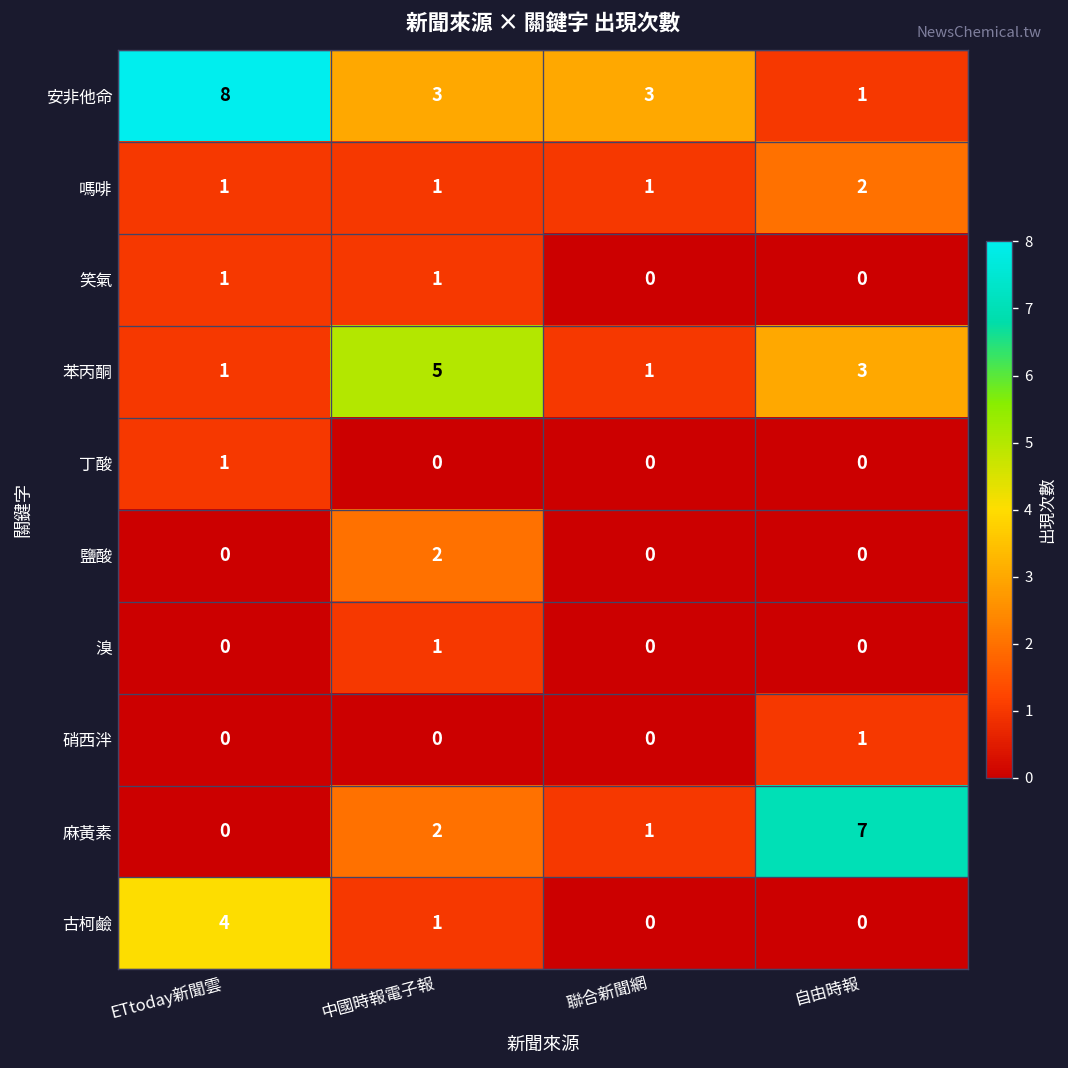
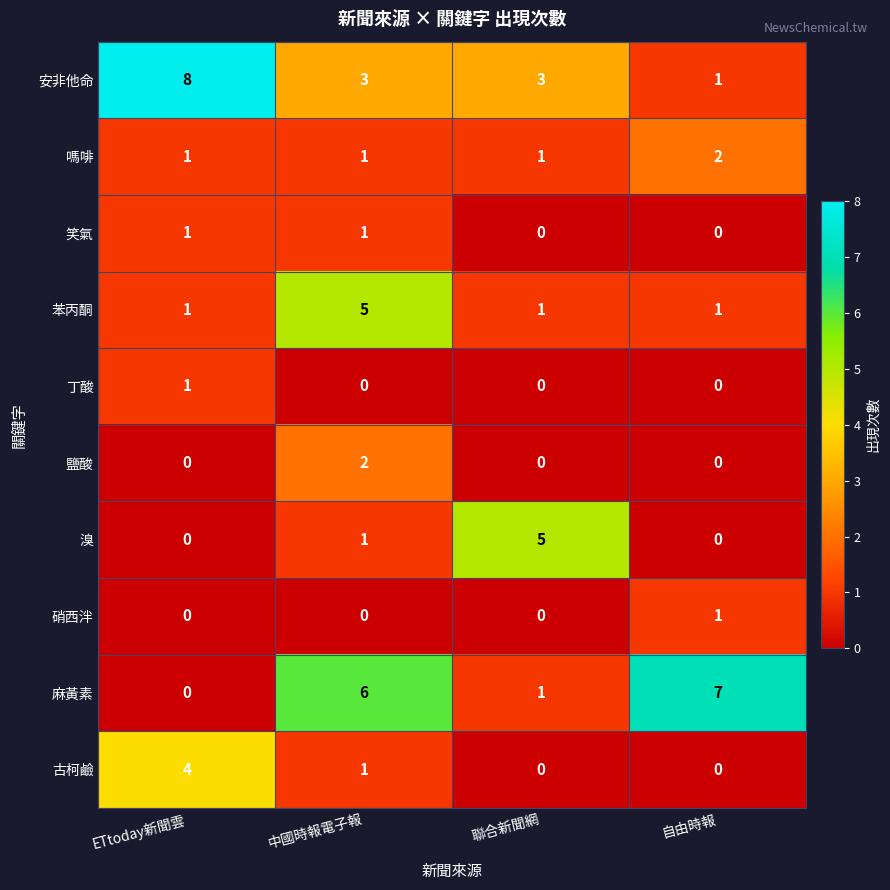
  {
    "安非他命": {
      "ETtoday新聞雲": 8,
      "中國時報電子報": 3,
      "聯合新聞網": 3,
      "自由時報": 1
    },
    "嗎啡": {
      "ETtoday新聞雲": 1,
      "中國時報電子報": 1,
      "聯合新聞網": 1,
      "自由時報": 2
    },
    "笑氣": {
      "ETtoday新聞雲": 1,
      "中國時報電子報": 1,
      "聯合新聞網": 0,
      "自由時報": 0
    },
    "苯丙酮": {
      "ETtoday新聞雲": 1,
      "中國時報電子報": 5,
      "聯合新聞網": 1,
-     "自由時報": 3
+     "自由時報": 1
    },
    "丁酸": {
      "ETtoday新聞雲": 1,
      "中國時報電子報": 0,
      "聯合新聞網": 0,
      "自由時報": 0
    },
    "鹽酸": {
      "ETtoday新聞雲": 0,
      "中國時報電子報": 2,
      "聯合新聞網": 0,
      "自由時報": 0
    },
    "溴": {
      "ETtoday新聞雲": 0,
      "中國時報電子報": 1,
-     "聯合新聞網": 0,
+     "聯合新聞網": 5,
      "自由時報": 0
    },
    "硝西泮": {
      "ETtoday新聞雲": 0,
      "中國時報電子報": 0,
      "聯合新聞網": 0,
      "自由時報": 1
    },
    "麻黃素": {
      "ETtoday新聞雲": 0,
-     "中國時報電子報": 2,
+     "中國時報電子報": 6,
      "聯合新聞網": 1,
      "自由時報": 7
    },
    "古柯鹼": {
      "ETtoday新聞雲": 4,
      "中國時報電子報": 1,
      "聯合新聞網": 0,
      "自由時報": 0
    }
  }
